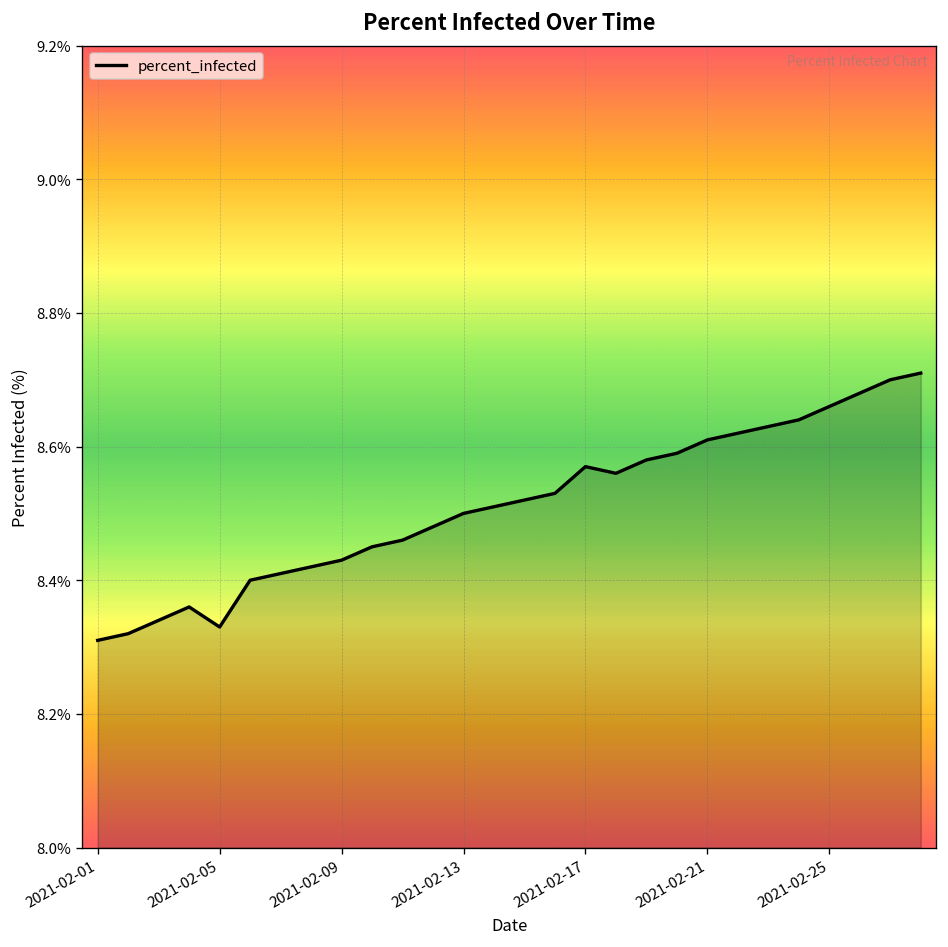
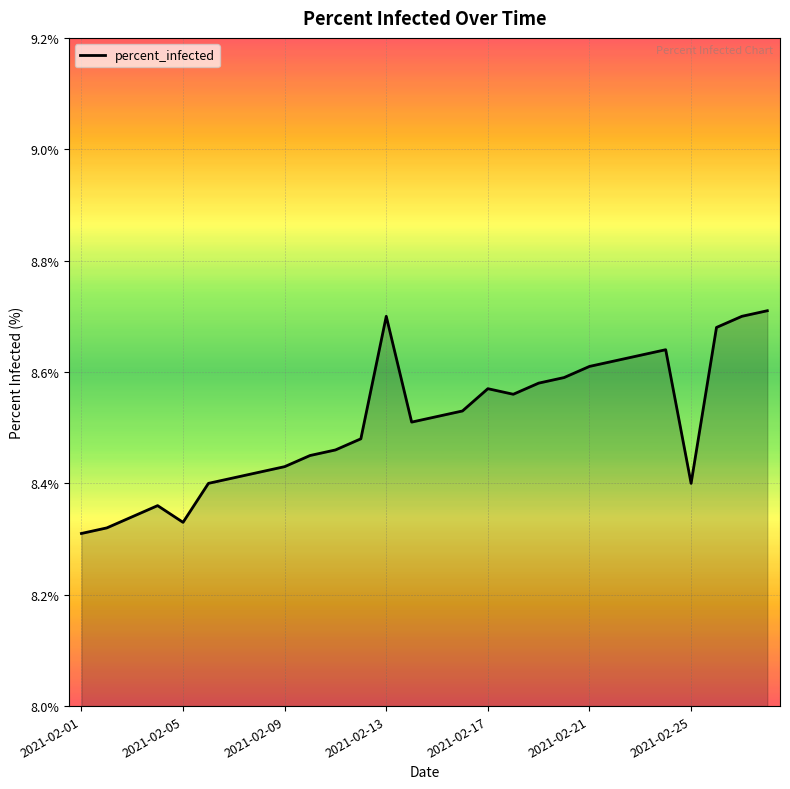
  {
    "2021-02-01": "8.31%",
    "2021-02-05": "8.33%",
    "2021-02-09": "8.43%",
-   "2021-02-13": "8.5%",
+   "2021-02-13": "8.7%",
    "2021-02-17": "8.57%",
    "2021-02-21": "8.61%",
-   "2021-02-25": "8.66%"
+   "2021-02-25": "8.40%"
  }
